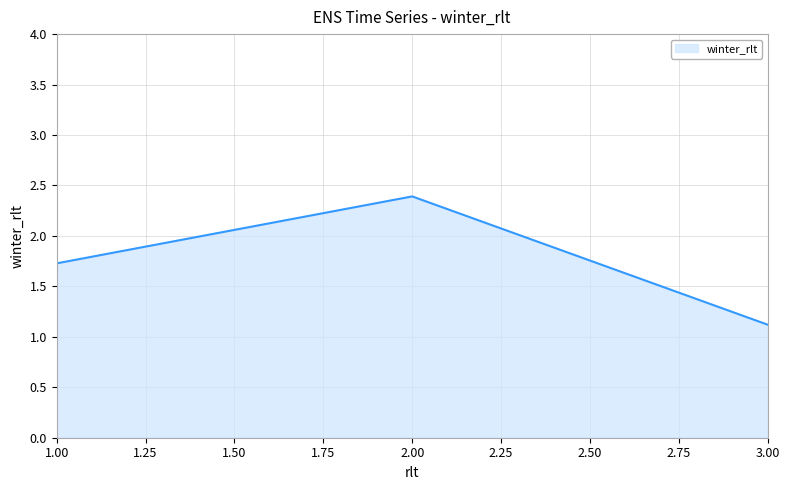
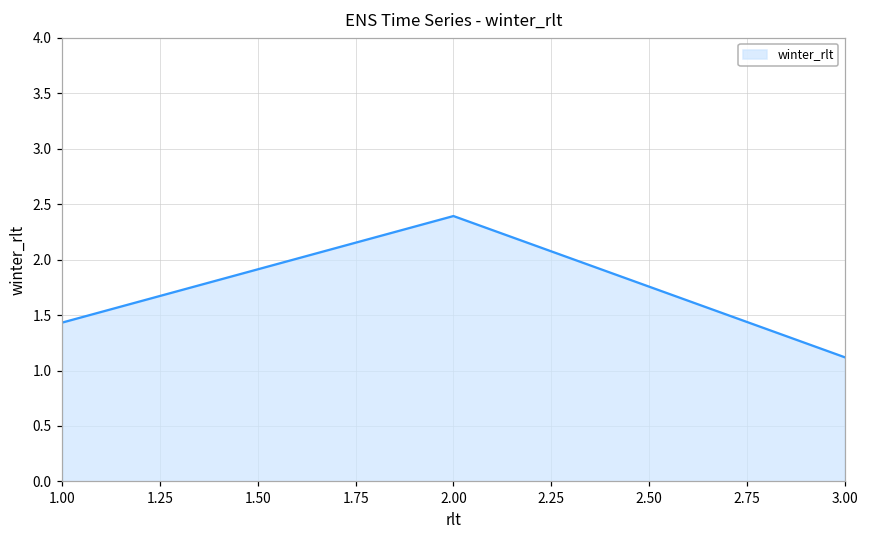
  {
-   "1.00": 1.73,
+   "1.00": 1.43,
    "2.00": 2.39,
    "3.00": 1.12
  }
